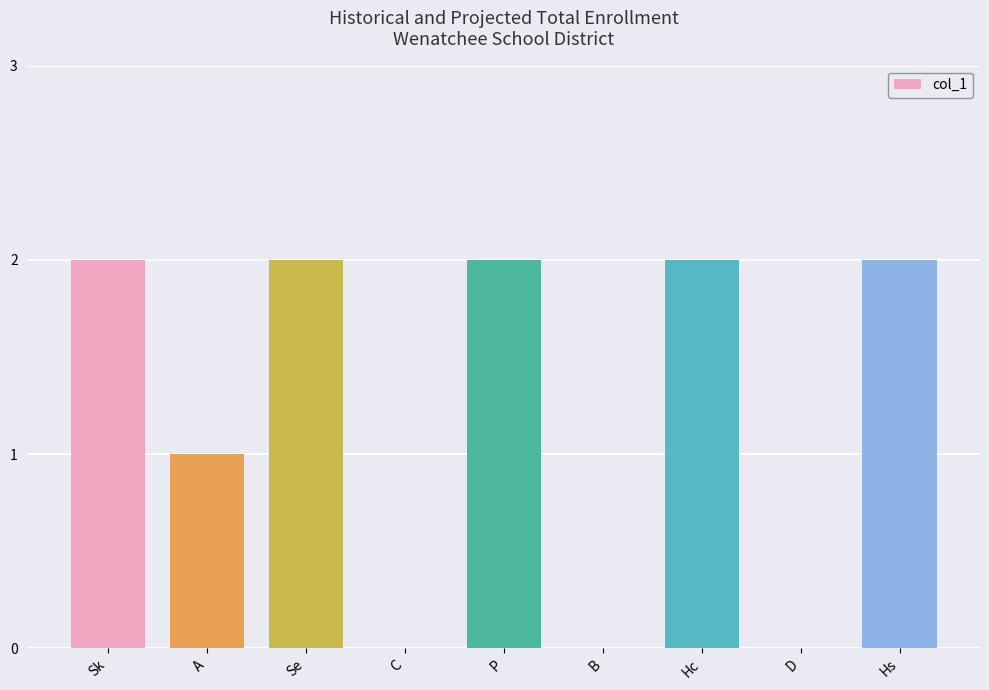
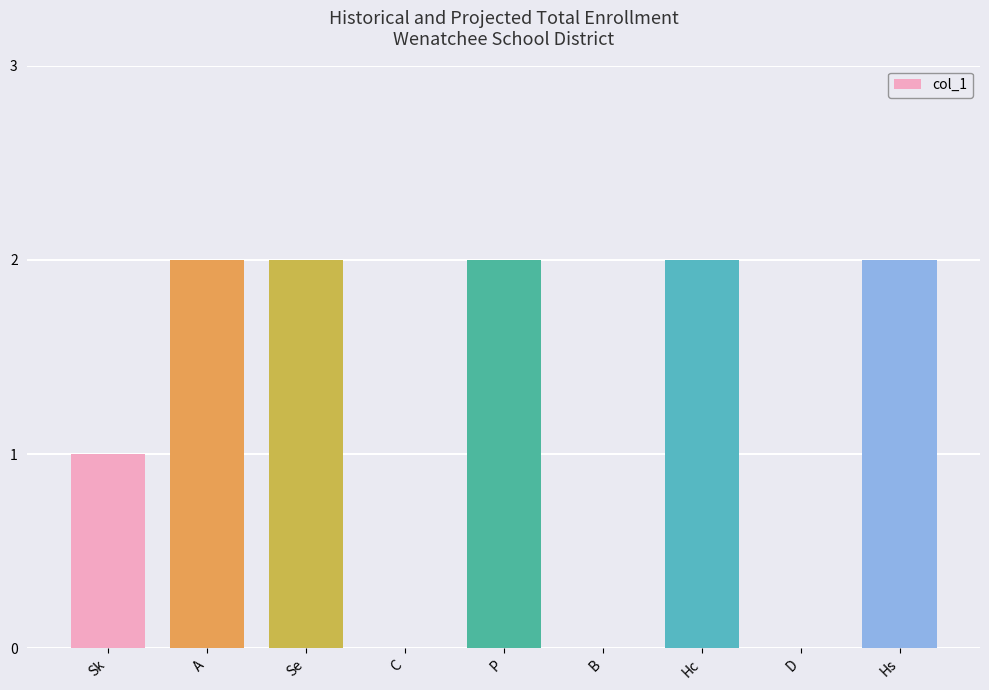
  {
-   "Sk": 2,
-   "A": 1,
+   "Sk": 1,
+   "A": 2,
    "Se": 2,
    "C": 0,
    "P": 2,
    "B": 0,
    "Hc": 2,
    "D": 0,
    "Hs": 2
  }
